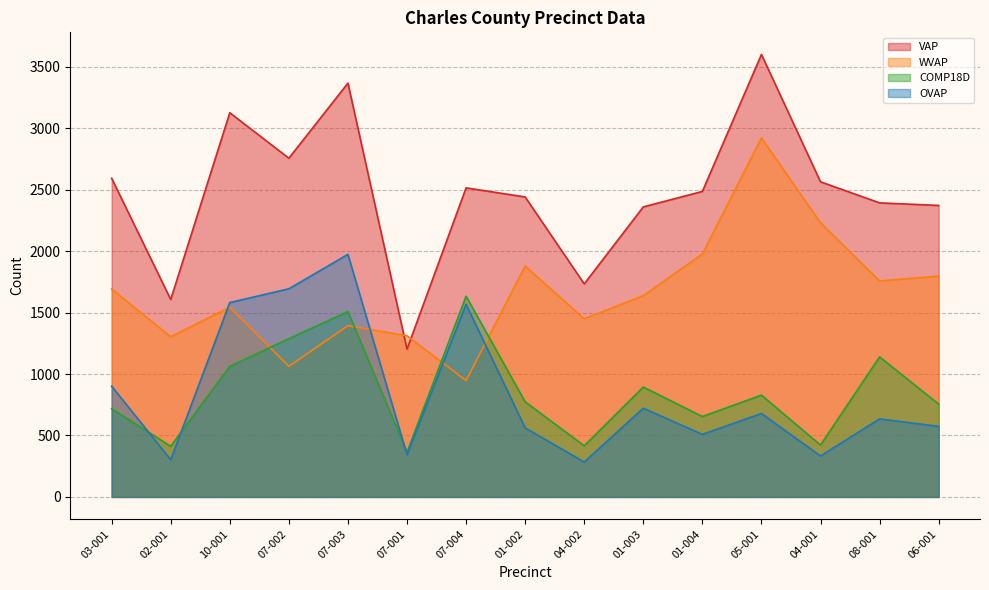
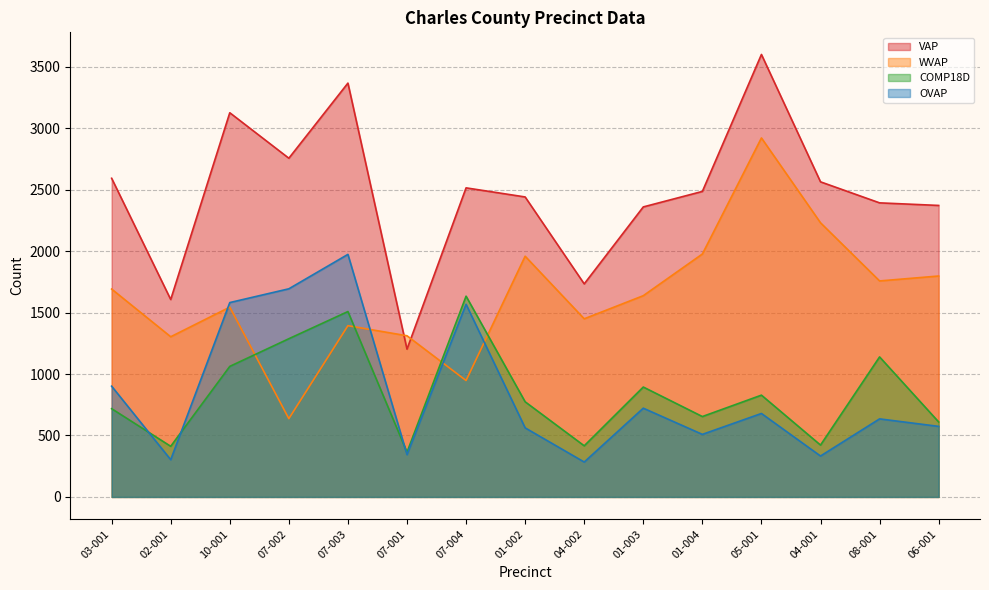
  {
    "VAP": {
      "03-001": 2590,
      "02-001": 1610,
      "10-001": 3130,
      "07-002": 2760,
      "07-003": 3370,
      "07-001": 1200,
      "07-004": 2510,
      "01-002": 2440,
      "04-002": 1730,
      "01-003": 2360,
      "01-004": 2490,
      "05-001": 3600,
      "04-001": 2560,
      "08-001": 2390,
      "06-001": 2370
    },
    "WVAP": {
      "03-001": 1690,
      "02-001": 1300,
      "10-001": 1540,
-     "07-002": 1060,
+     "07-002": 640,
      "07-003": 1390,
      "07-001": 1310,
      "07-004": 950,
-     "01-002": 1880,
+     "01-002": 1960,
      "04-002": 1450,
      "01-003": 1640,
      "01-004": 1980,
      "05-001": 2920,
      "04-001": 2230,
      "08-001": 1760,
      "06-001": 1800
    },
    "COMP18D": {
      "03-001": 720,
      "02-001": 410,
      "10-001": 1060,
      "07-002": 1290,
      "07-003": 1510,
      "07-004": 1630,
      "01-002": 770,
      "04-002": 420,
      "01-003": 890,
      "01-004": 650,
      "05-001": 830,
      "04-001": 420,
      "08-001": 1140,
-     "06-001": 760
+     "06-001": 610
    },
    "OVAP": {
      "03-001": 900,
      "02-001": 300,
      "10-001": 1580,
      "07-002": 1690,
      "07-003": 1970,
      "07-004": 1570,
      "01-002": 560,
      "04-002": 280,
      "01-003": 720,
      "01-004": 510,
      "05-001": 680,
      "04-001": 330,
      "08-001": 640,
      "06-001": 570
    }
  }
